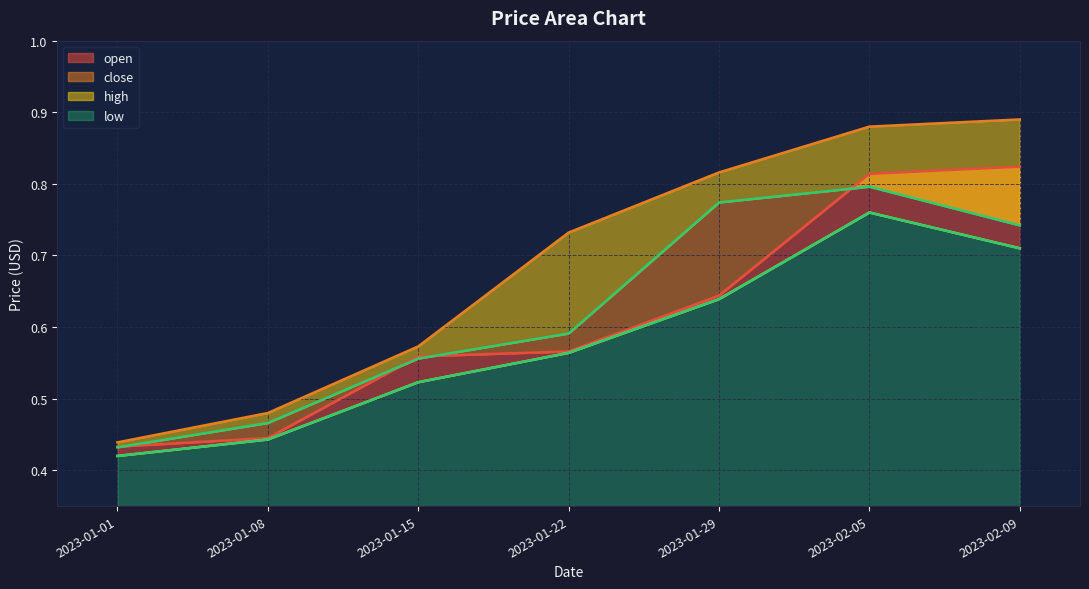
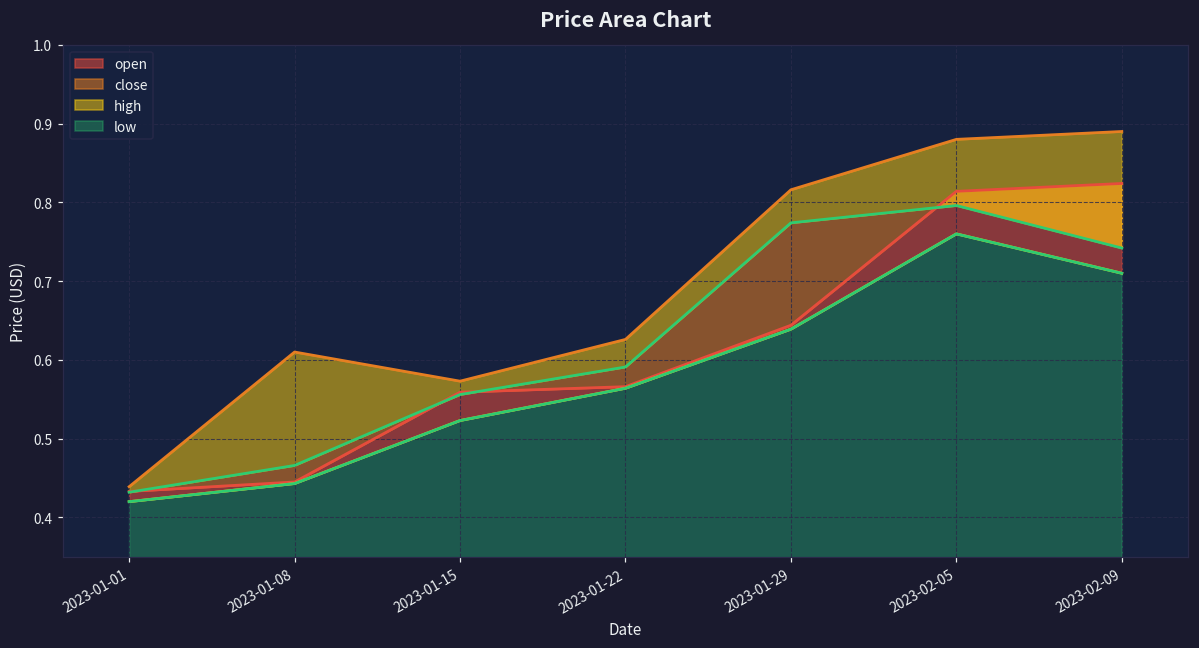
  {
    "high": {
      "2023-01-01": 0.44,
-     "2023-01-08": 0.48,
+     "2023-01-08": 0.61,
      "2023-01-15": 0.57,
-     "2023-01-22": 0.73,
+     "2023-01-22": 0.63,
      "2023-01-29": 0.82,
      "2023-02-05": 0.88,
      "2023-02-09": 0.89
    }
  }
